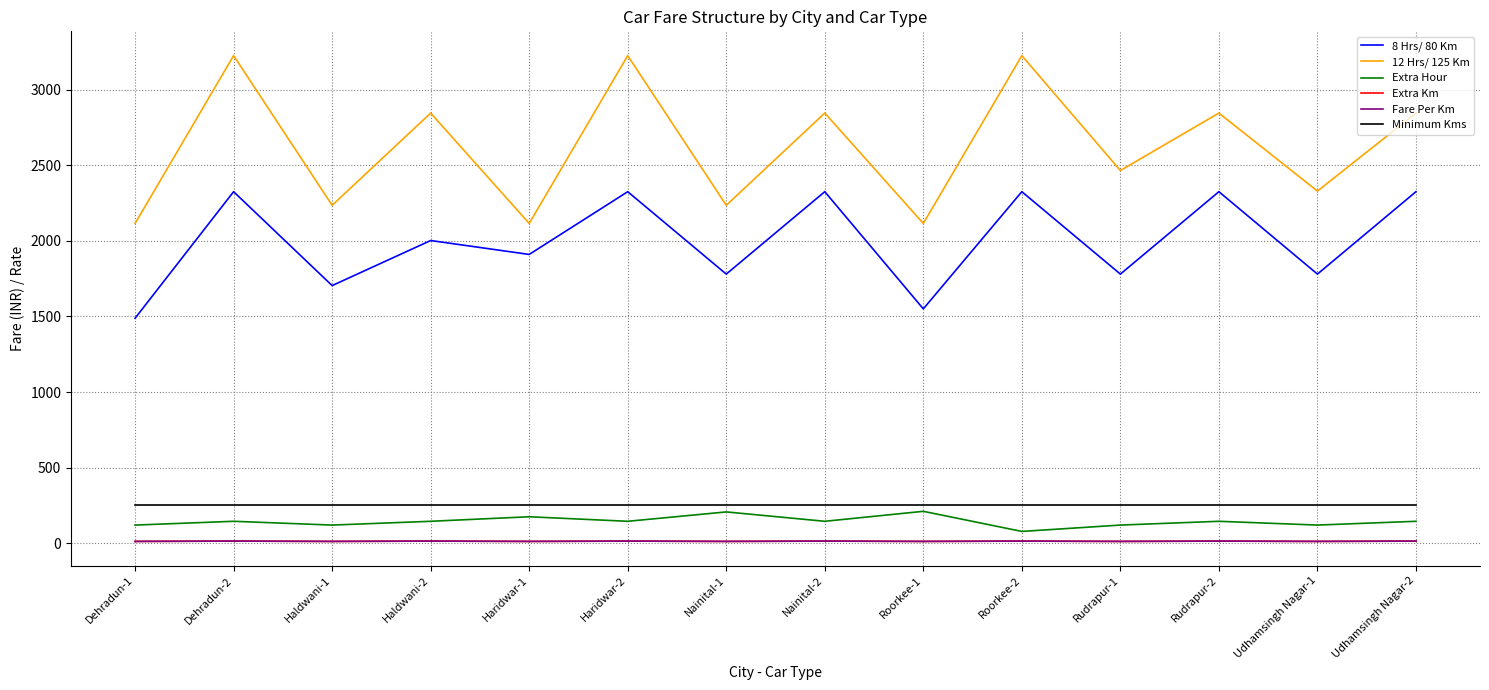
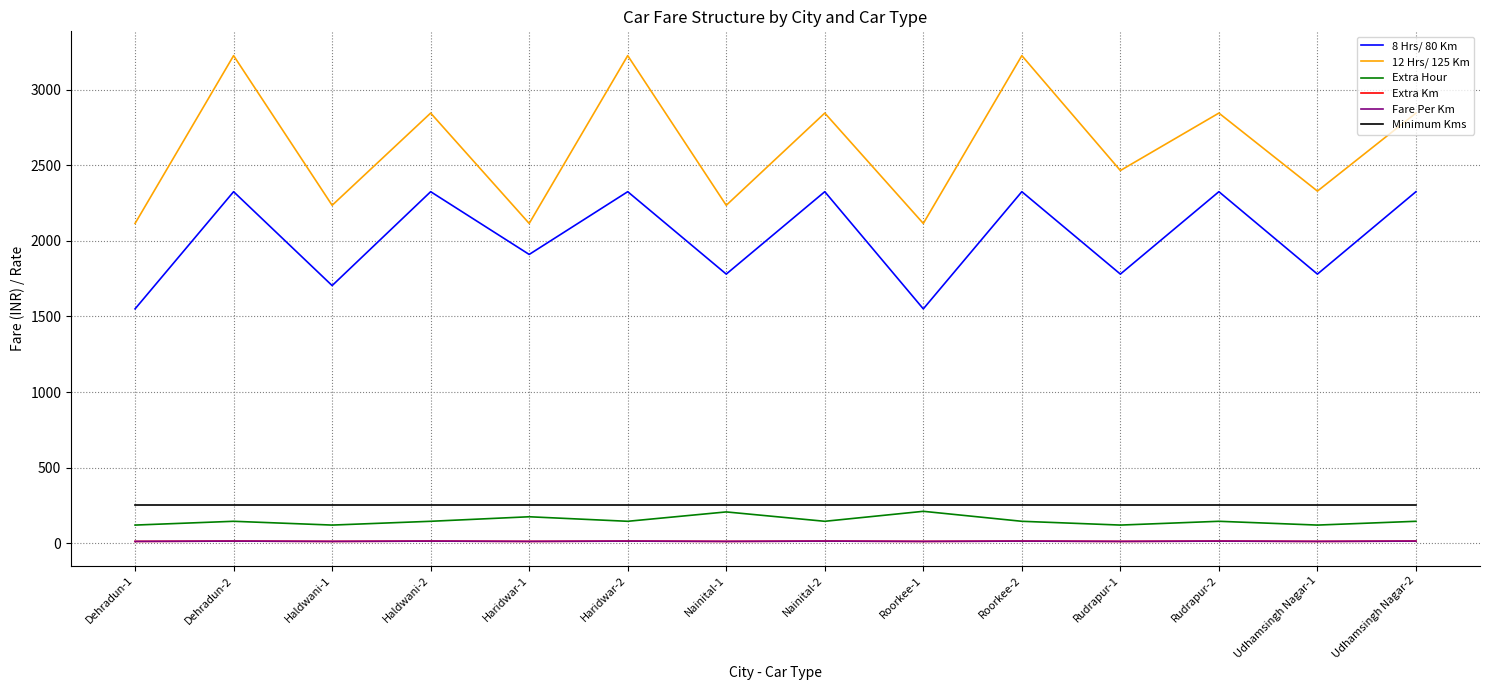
  {
    "8 Hrs/ 80 Km": {
-     "Dehradun-1": 1490,
+     "Dehradun-1": 1550,
      "Dehradun-2": 2330,
      "Haldwani-1": 1700,
-     "Haldwani-2": 2000,
+     "Haldwani-2": 2330,
      "Haridwar-1": 1910,
      "Haridwar-2": 2330,
      "Nainital-1": 1780,
      "Nainital-2": 2330,
      "Roorkee-1": 1550,
      "Roorkee-2": 2330,
      "Rudrapur-1": 1780,
      "Rudrapur-2": 2330,
      "Udhamsingh Nagar-1": 1780,
      "Udhamsingh Nagar-2": 2330
    },
    "12 Hrs/ 125 Km": {
      "Dehradun-1": 2120,
      "Dehradun-2": 3230,
      "Haldwani-1": 2240,
      "Haldwani-2": 2850,
      "Haridwar-1": 2120,
      "Haridwar-2": 3230,
      "Nainital-1": 2240,
      "Nainital-2": 2850,
      "Roorkee-1": 2120,
      "Roorkee-2": 3230,
      "Rudrapur-1": 2470,
      "Rudrapur-2": 2850,
      "Udhamsingh Nagar-1": 2330
    },
    "Extra Hour": {
      "Dehradun-1": 120,
      "Dehradun-2": 150,
      "Haldwani-1": 120,
      "Haldwani-2": 150,
      "Haridwar-1": 180,
      "Haridwar-2": 150,
      "Nainital-1": 210,
      "Nainital-2": 150,
      "Roorkee-1": 210,
-     "Roorkee-2": 80,
+     "Roorkee-2": 150,
      "Rudrapur-1": 120,
      "Rudrapur-2": 150,
      "Udhamsingh Nagar-1": 120,
      "Udhamsingh Nagar-2": 150
    },
    "Fare Per Km": {
      "Dehradun-1": 10,
      "Dehradun-2": 10,
      "Haldwani-1": 10,
      "Haldwani-2": 10,
      "Haridwar-1": 10,
      "Haridwar-2": 10,
      "Nainital-1": 10,
      "Nainital-2": 10,
      "Roorkee-1": 10,
      "Roorkee-2": 10,
      "Rudrapur-1": 10,
      "Rudrapur-2": 10,
      "Udhamsingh Nagar-1": 10,
      "Udhamsingh Nagar-2": 10
    },
    "Minimum Kms": {
      "Dehradun-1": 250,
      "Dehradun-2": 250,
      "Haldwani-1": 250,
      "Haldwani-2": 250,
      "Haridwar-1": 250,
      "Haridwar-2": 250,
      "Nainital-1": 250,
      "Nainital-2": 250,
      "Roorkee-1": 250,
      "Roorkee-2": 250,
      "Rudrapur-1": 250,
      "Rudrapur-2": 250,
      "Udhamsingh Nagar-1": 250,
      "Udhamsingh Nagar-2": 250
    }
  }
